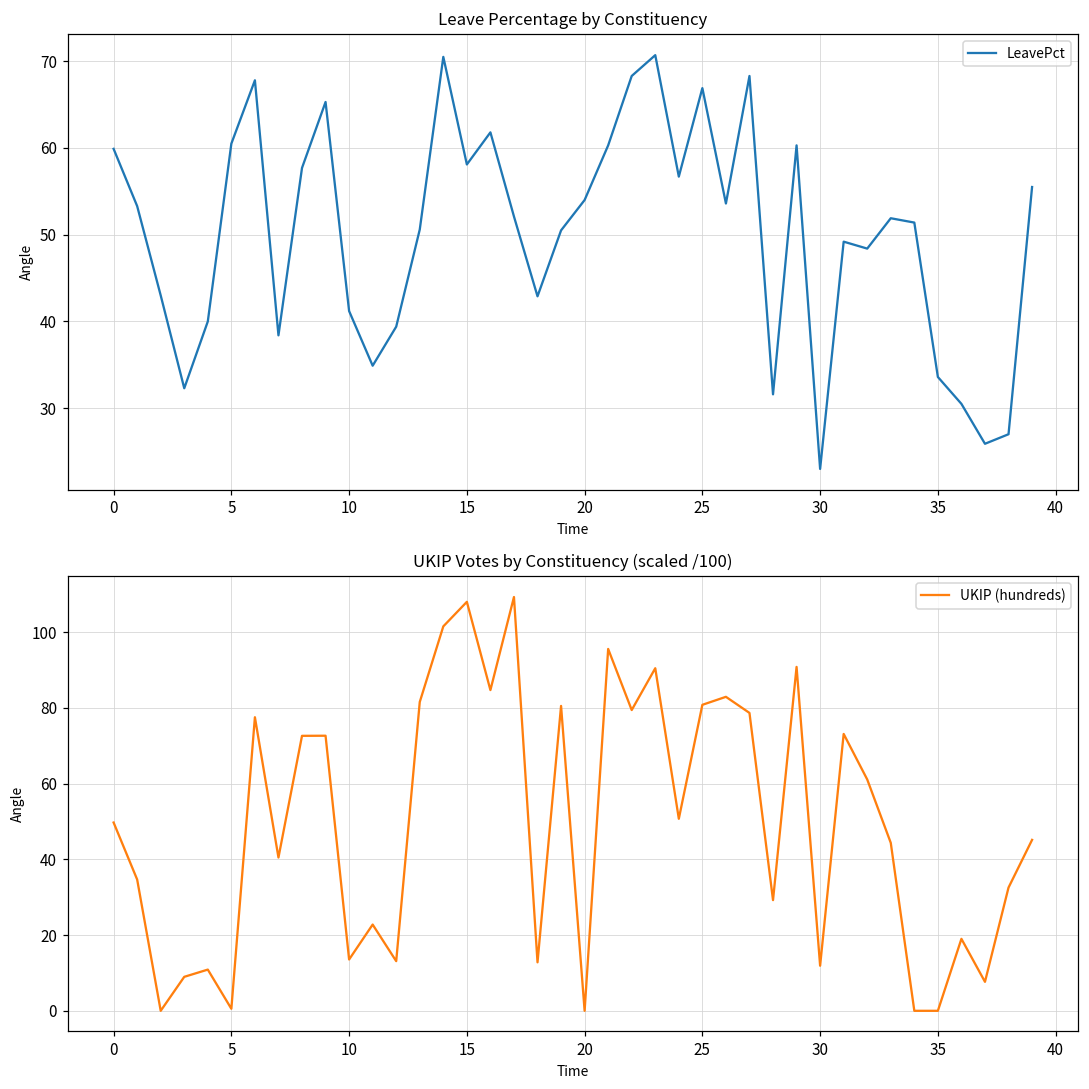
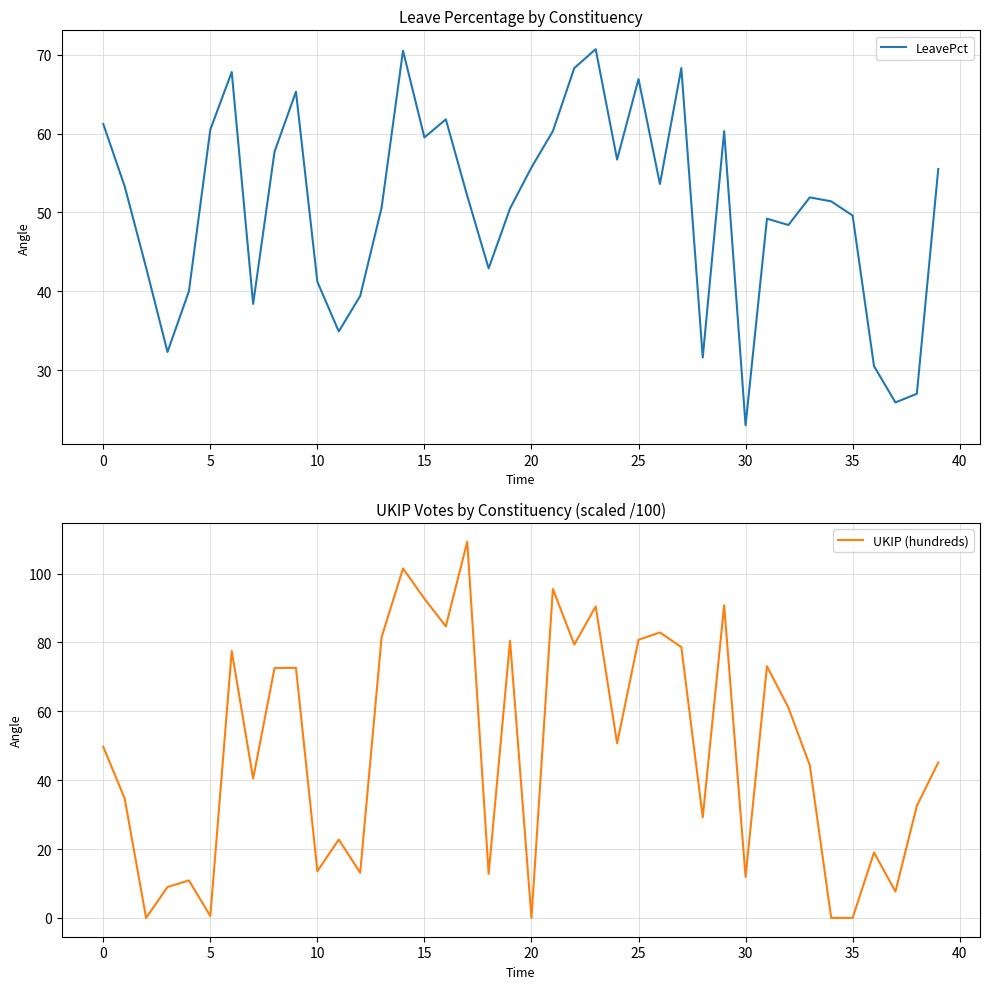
  {
    "Leave Percentage by Constituency": {
-     "0": 60,
+     "0": 61,
      "5": 61,
      "10": 41,
-     "15": 58,
-     "20": 54,
+     "15": 60,
+     "20": 56,
      "25": 67,
      "30": 23,
-     "35": 34
+     "35": 50
    },
    "UKIP Votes by Constituency (scaled /100)": {
      "0": 50,
      "5": 1,
      "10": 14,
-     "15": 108,
+     "15": 93,
      "20": 0,
      "25": 81,
      "30": 12,
      "35": 0
    }
  }
